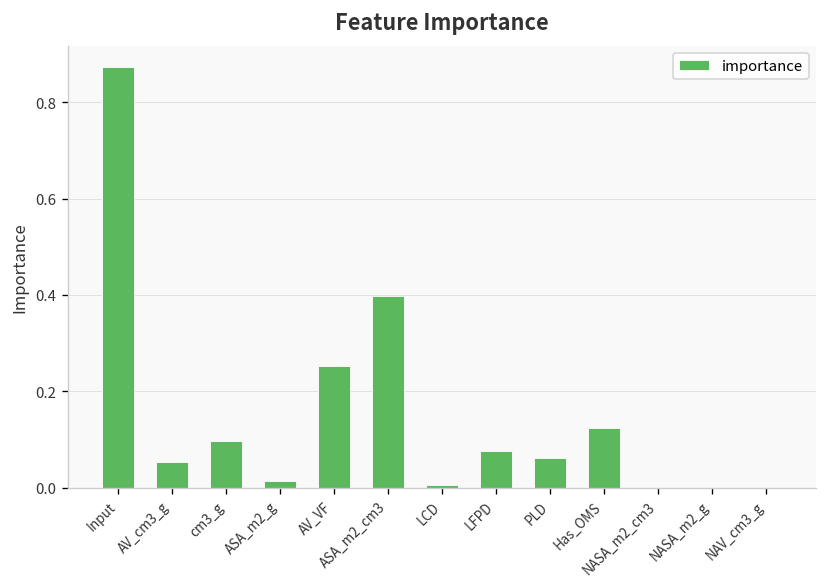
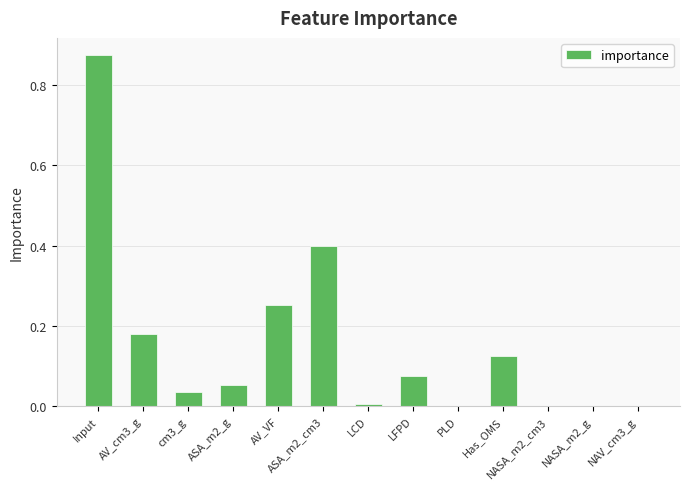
  {
    "Input": 0.87,
-   "AV_cm3_g": 0.05,
-   "cm3_g": 0.10,
-   "ASA_m2_g": 0.01,
+   "AV_cm3_g": 0.18,
+   "cm3_g": 0.04,
+   "ASA_m2_g": 0.05,
    "AV_VF": 0.25,
    "ASA_m2_cm3": 0.40,
    "LFPD": 0.08,
-   "PLD": 0.06,
+   "PLD": 0.00,
    "Has_OMS": 0.12
  }
